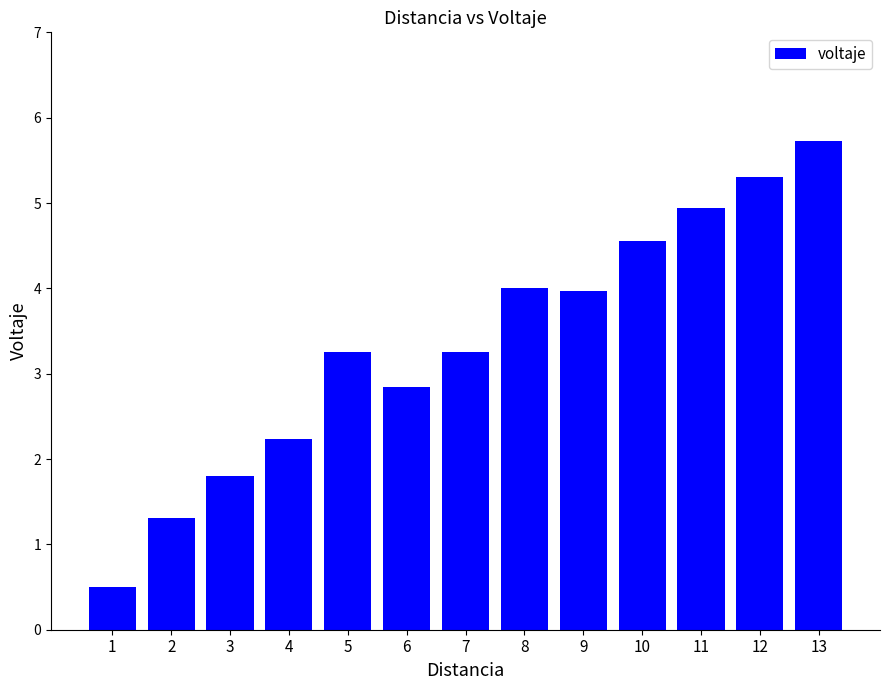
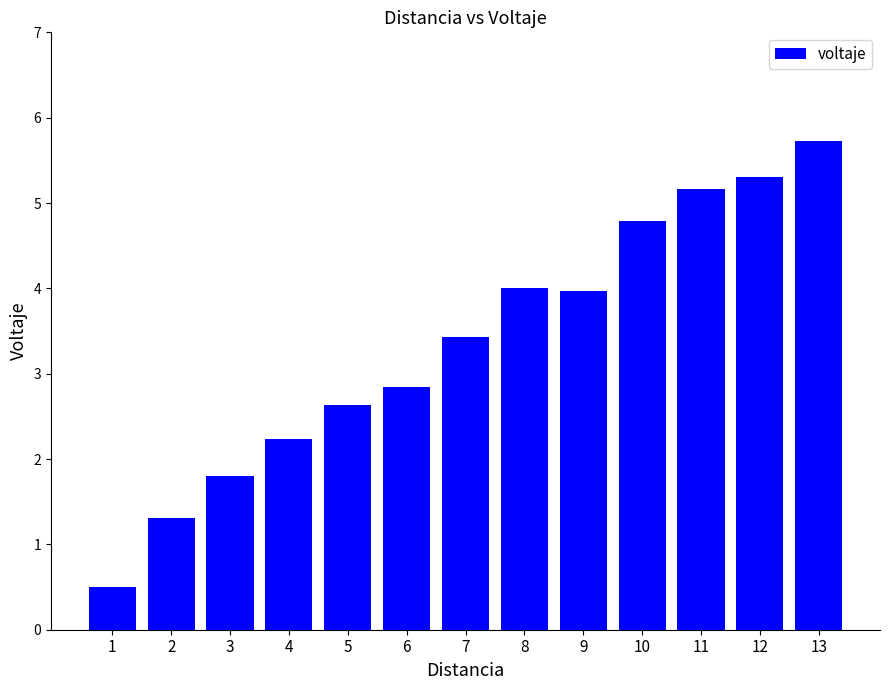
  {
    "1": 0.5,
    "2": 1.3,
    "3": 1.8,
    "4": 2.2,
-   "5": 3.3,
+   "5": 2.6,
    "6": 2.8,
-   "7": 3.3,
+   "7": 3.4,
    "8": 4.0,
    "9": 4.0,
-   "10": 4.6,
-   "11": 4.9,
+   "10": 4.8,
+   "11": 5.2,
    "12": 5.3,
    "13": 5.7
  }
